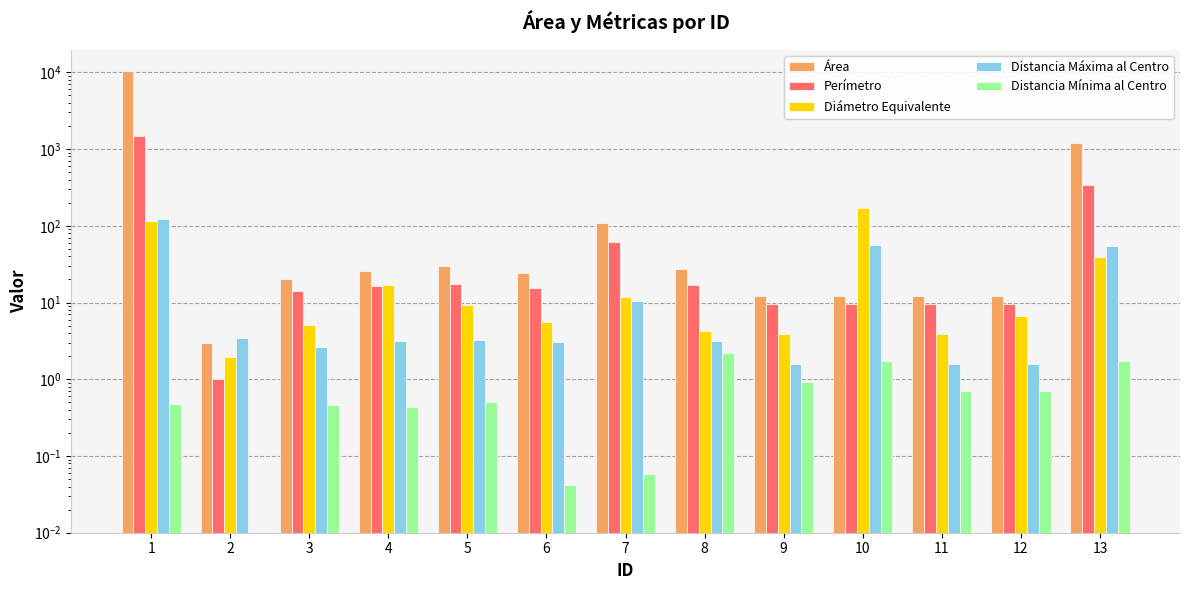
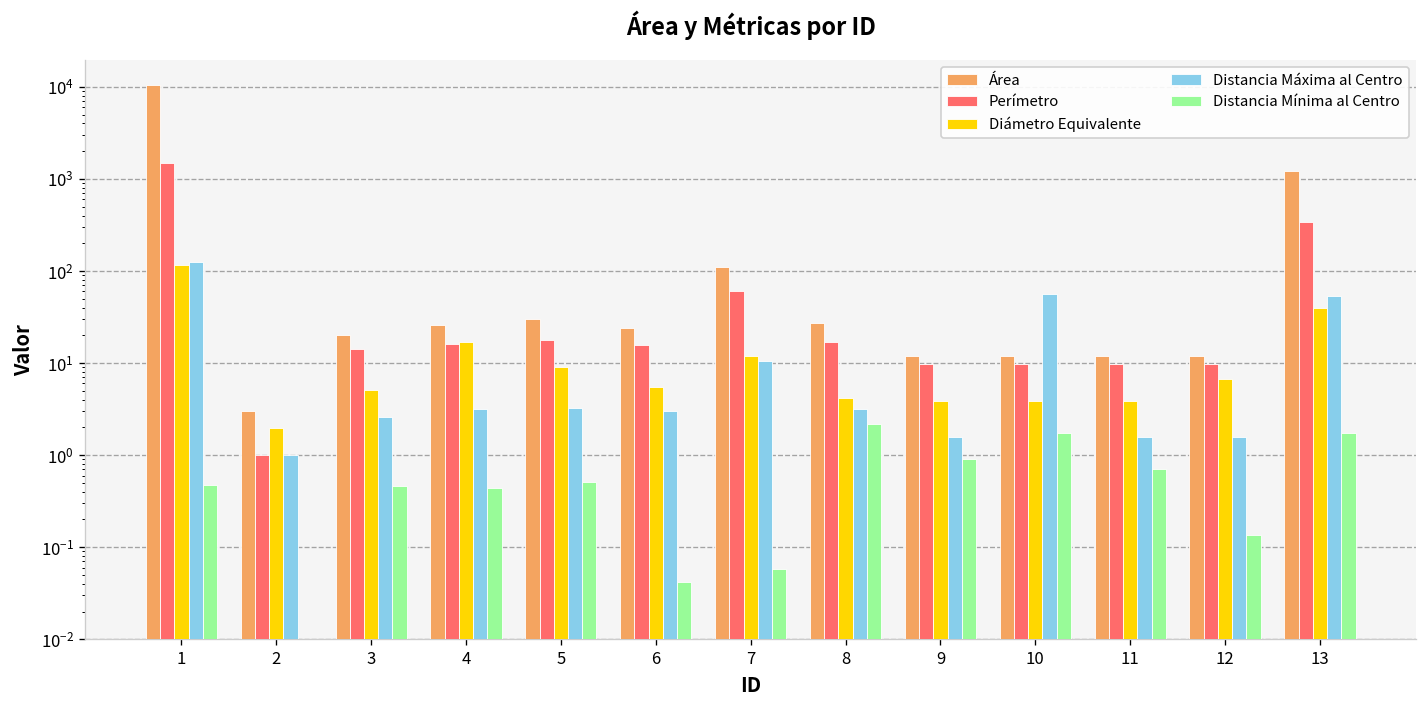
  {
    "Diámetro Equivalente": {
      "1": 120,
      "2": 2,
      "3": 5,
      "4": 17,
      "5": 9,
      "6": 6,
      "7": 12,
      "8": 4,
      "9": 4,
-     "10": 170,
+     "10": 4,
      "11": 4,
      "12": 7,
      "13": 40
    },
    "Distancia Máxima al Centro": {
      "1": 120,
-     "2": 4,
+     "2": 1.0,
      "3": 2.6,
      "4": 3.2,
      "5": 3.2,
      "6": 3.0,
      "7": 10,
      "8": 3.2,
      "9": 1.6,
      "10": 60,
      "11": 1.6,
      "12": 1.6,
      "13": 50
    },
    "Distancia Mínima al Centro": {
      "1": 0.5,
      "3": 0.5,
      "4": 0.4,
      "5": 0.5,
      "6": 0.04,
      "7": 0.06,
      "8": 2.2,
      "9": 0.9,
      "10": 1.7,
      "11": 0.7,
-     "12": 0.7,
+     "12": 0.14,
      "13": 1.7
    }
  }
